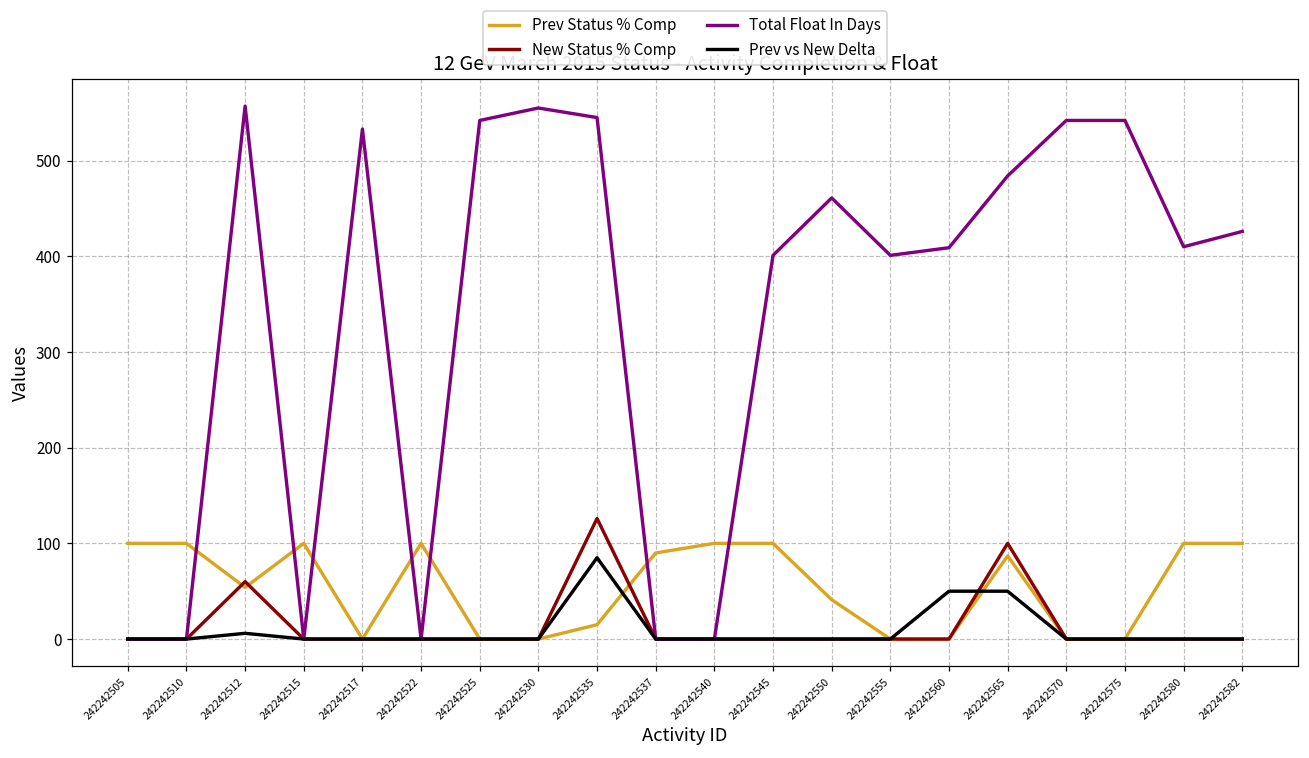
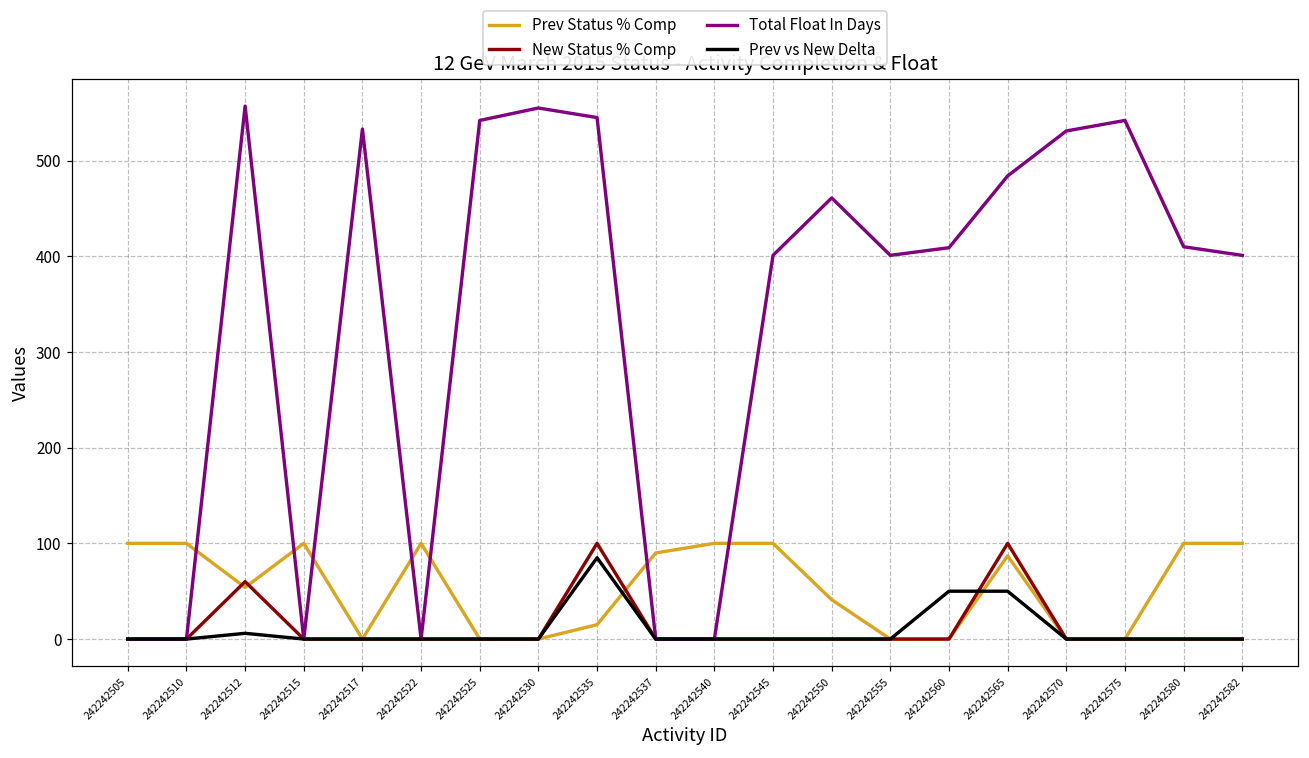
  {
    "Prev Status % Comp": {
      "242242505": 100,
      "242242510": 100,
      "242242512": 50,
      "242242515": 100,
      "242242522": 100,
      "242242535": 20,
      "242242537": 90,
      "242242540": 100,
      "242242545": 100,
      "242242550": 40,
      "242242565": 90,
      "242242580": 100,
      "242242582": 100
    },
    "New Status % Comp": {
      "242242512": 60,
-     "242242535": 130,
+     "242242535": 100,
      "242242565": 100
    },
    "Total Float In Days": {
      "242242512": 560,
      "242242517": 530,
      "242242525": 540,
      "242242530": 560,
      "242242535": 550,
      "242242545": 400,
      "242242550": 460,
      "242242555": 400,
      "242242560": 410,
      "242242565": 480,
-     "242242570": 540,
+     "242242570": 530,
      "242242575": 540,
      "242242580": 410,
-     "242242582": 430
+     "242242582": 400
    },
    "Prev vs New Delta": {
      "242242512": 10,
      "242242535": 90,
      "242242560": 50,
      "242242565": 50
    }
  }
